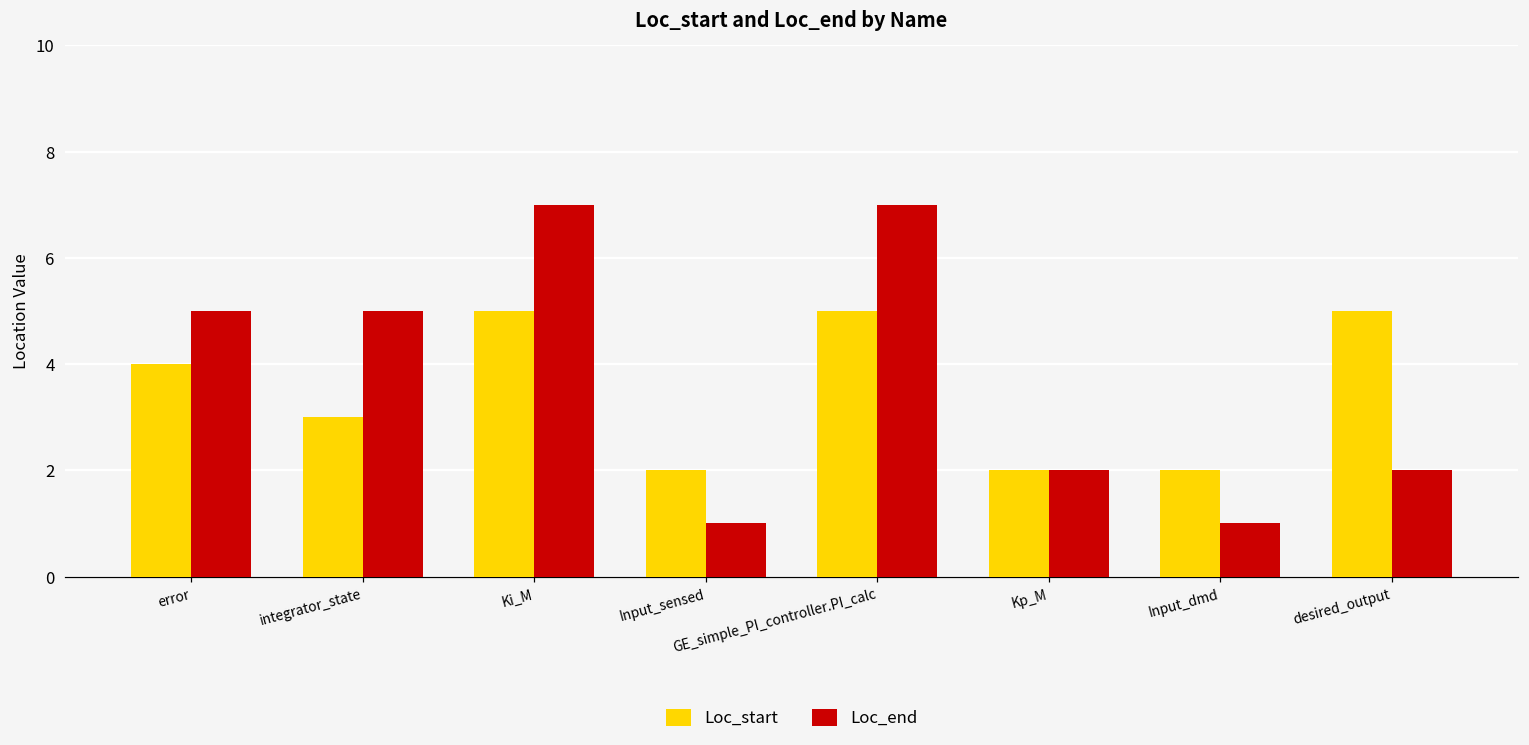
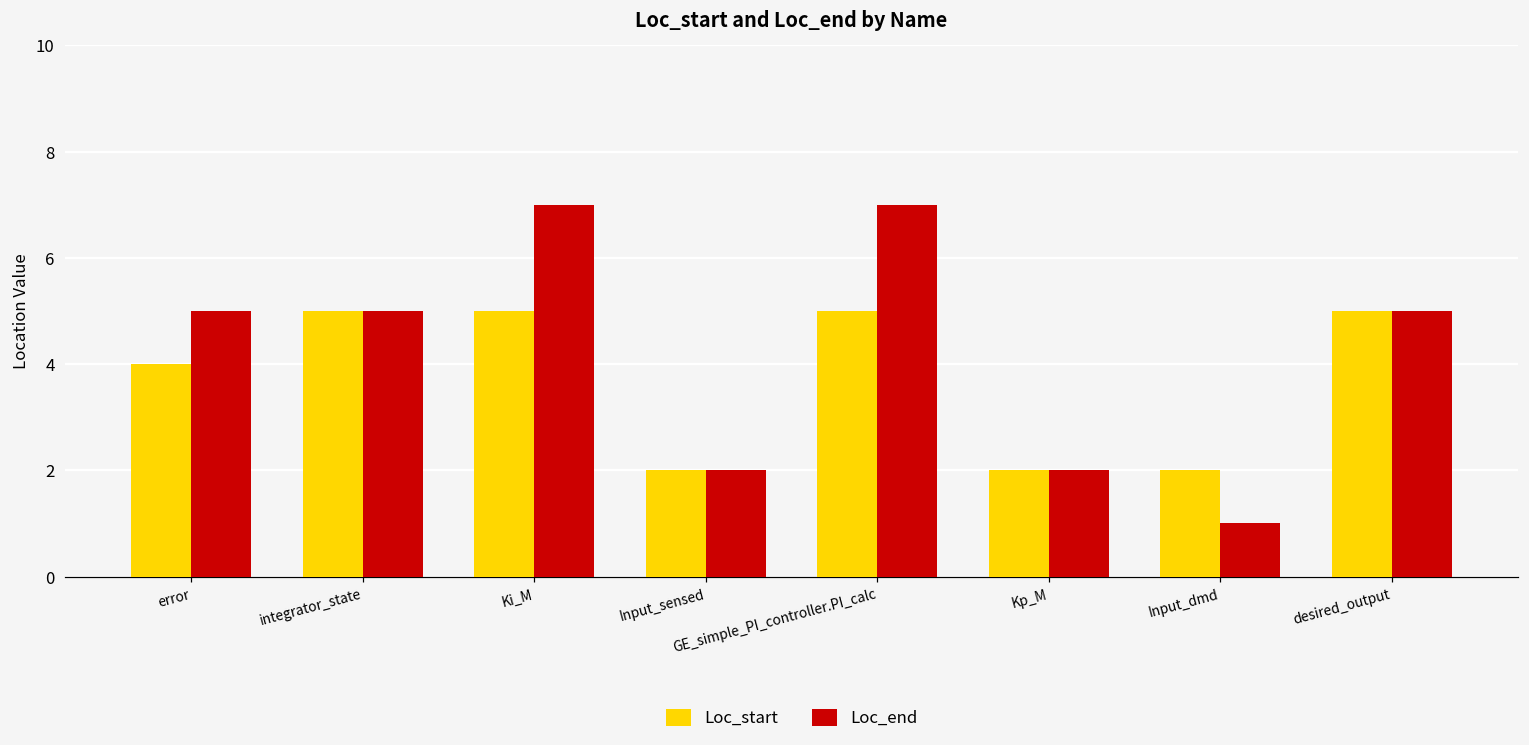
  {
    "Loc_start": {
      "error": 4,
-     "integrator_state": 3,
+     "integrator_state": 5,
      "Ki_M": 5,
      "Input_sensed": 2,
      "GE_simple_PI_controller.PI_calc": 5,
      "Kp_M": 2,
      "Input_dmd": 2,
      "desired_output": 5
    },
    "Loc_end": {
      "error": 5,
      "integrator_state": 5,
      "Ki_M": 7,
-     "Input_sensed": 1,
+     "Input_sensed": 2,
      "GE_simple_PI_controller.PI_calc": 7,
      "Kp_M": 2,
      "Input_dmd": 1,
-     "desired_output": 2
+     "desired_output": 5
    }
  }
